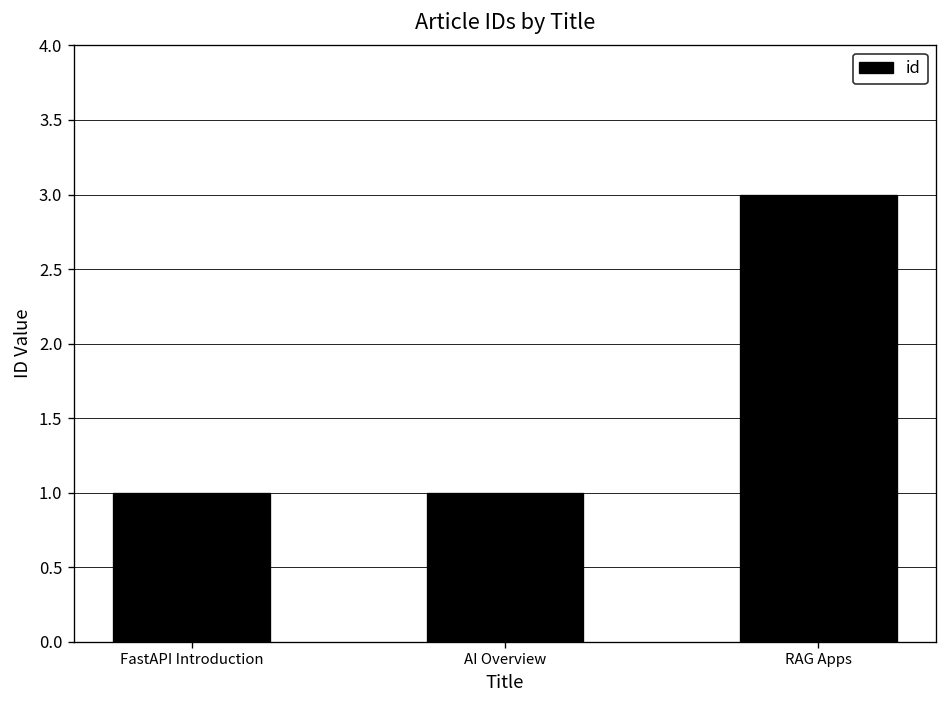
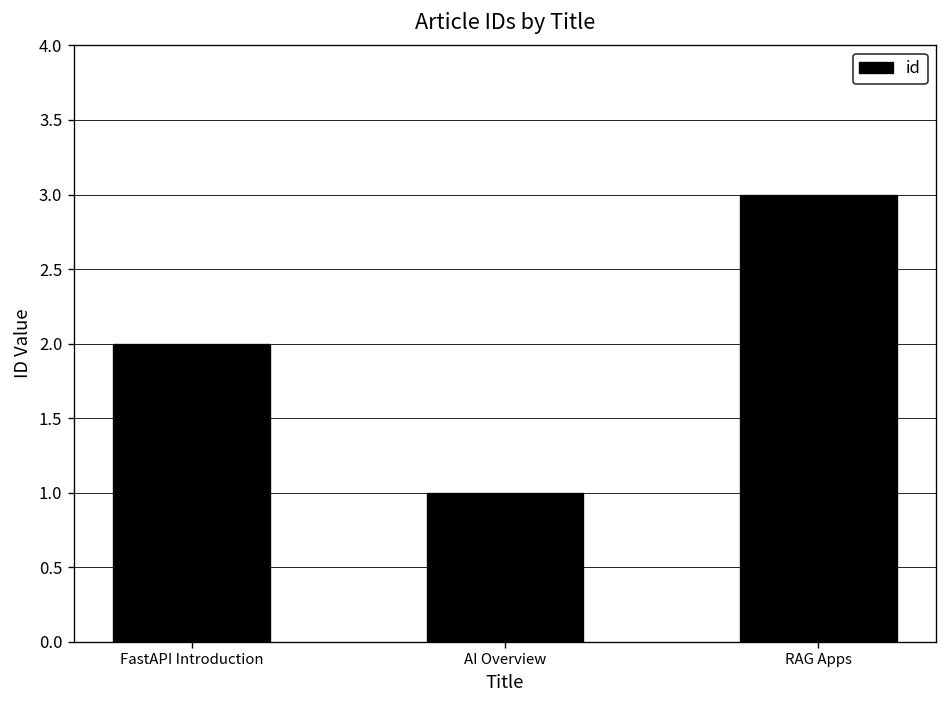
  {
-   "FastAPI Introduction": 1,
+   "FastAPI Introduction": 2,
    "AI Overview": 1,
    "RAG Apps": 3
  }
